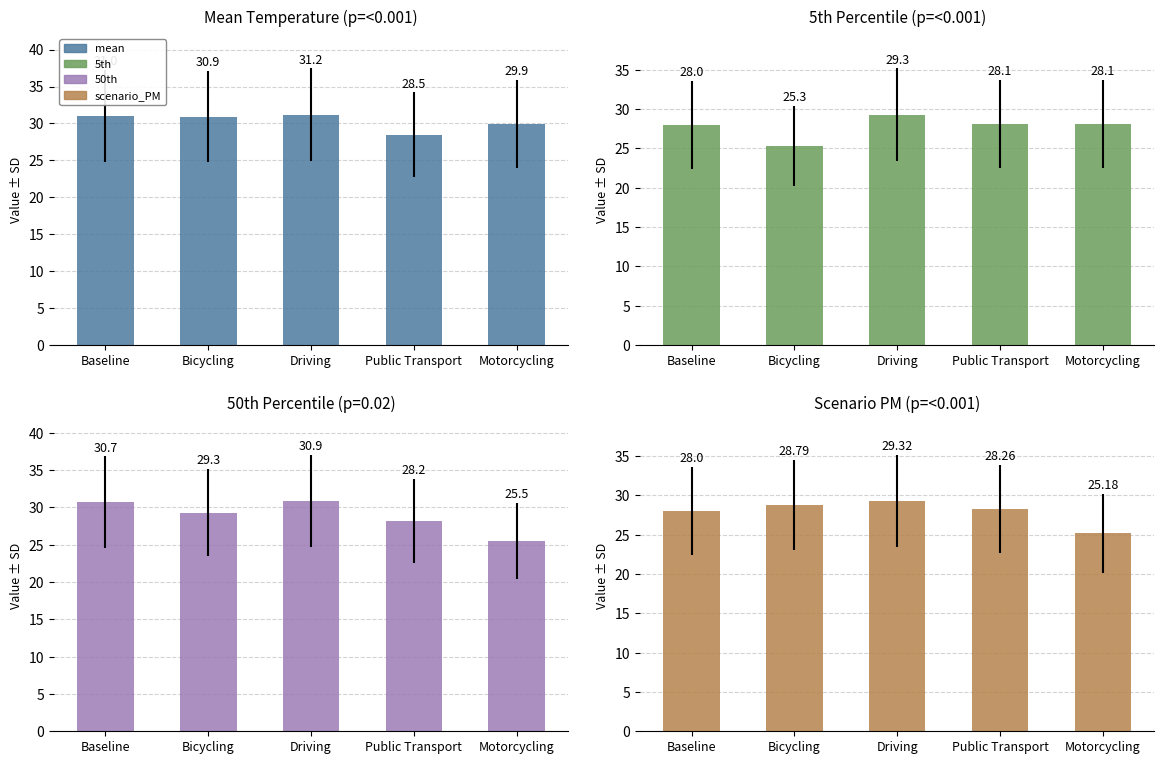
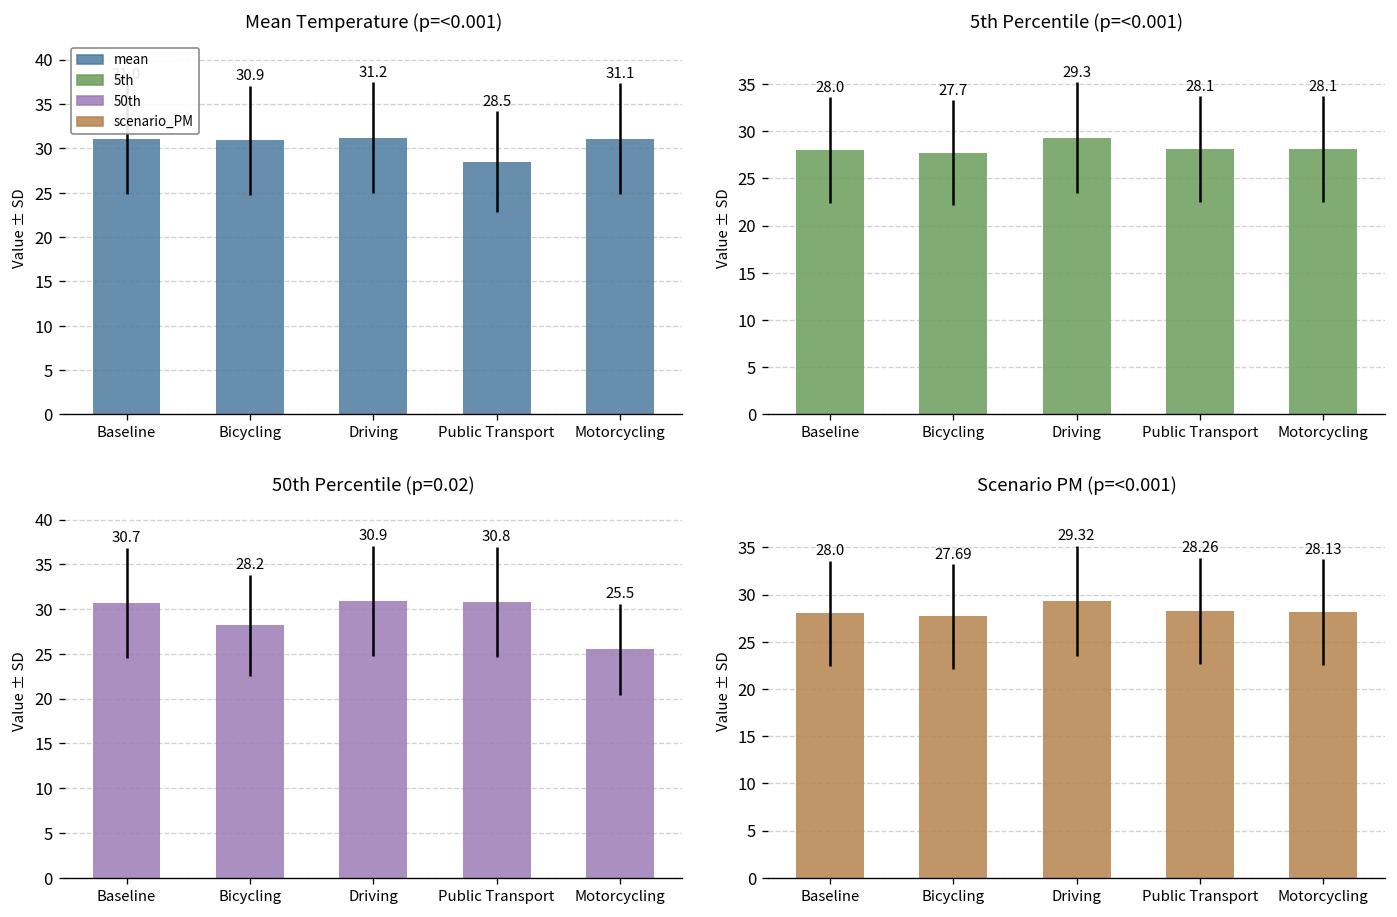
  {
    "Mean Temperature (p=<0.001)": {
-     "Motorcycling": 29.9
+     "Motorcycling": 31.1
    },
    "5th Percentile (p=<0.001)": {
-     "Bicycling": 25.3
+     "Bicycling": 27.7
    },
    "50th Percentile (p=0.02)": {
-     "Bicycling": 29.3,
-     "Public Transport": 28.2
+     "Bicycling": 28.2,
+     "Public Transport": 30.8
    },
    "Scenario PM (p=<0.001)": {
-     "Bicycling": 28.79,
-     "Motorcycling": 25.18
+     "Bicycling": 27.69,
+     "Motorcycling": 28.13
    }
  }
